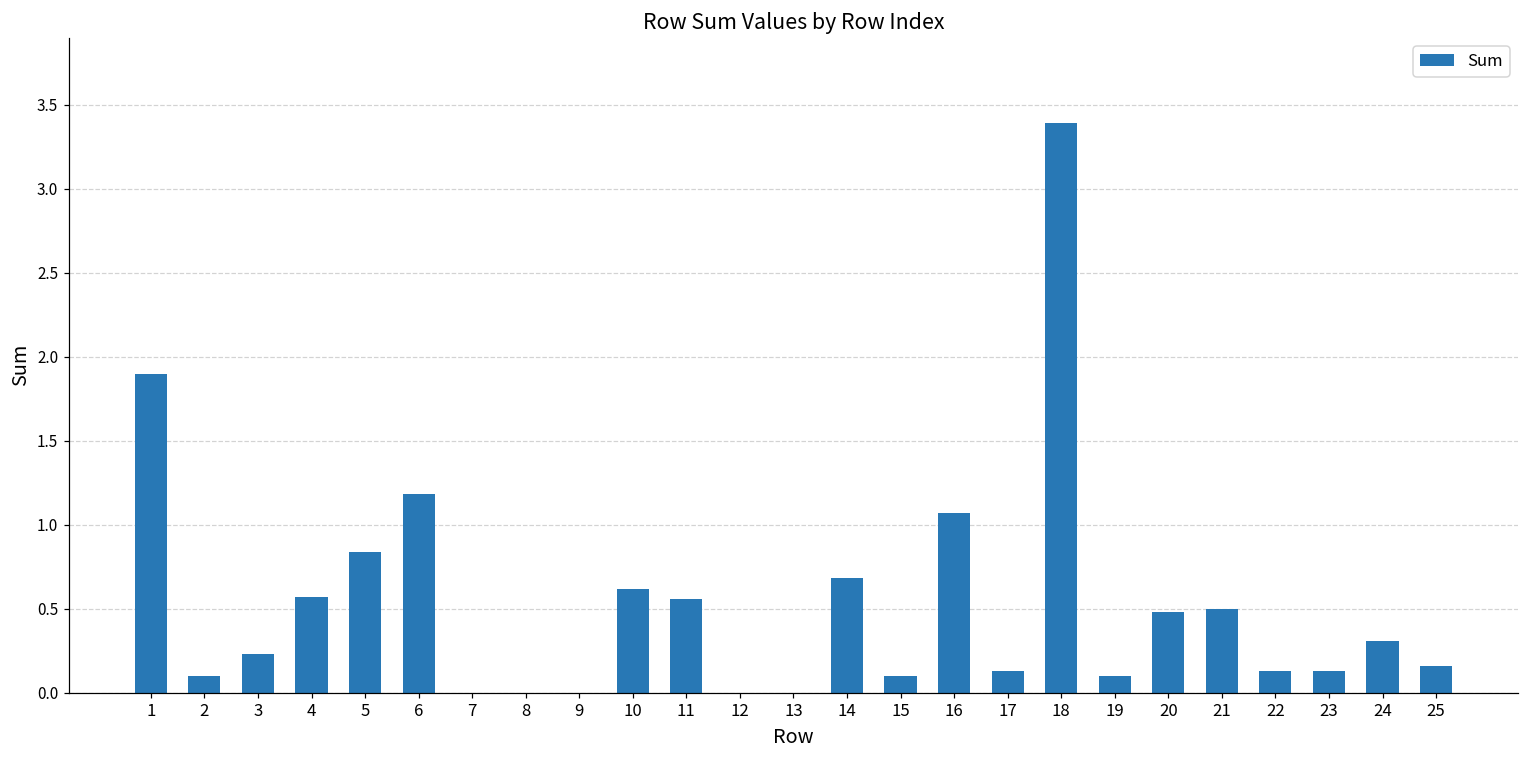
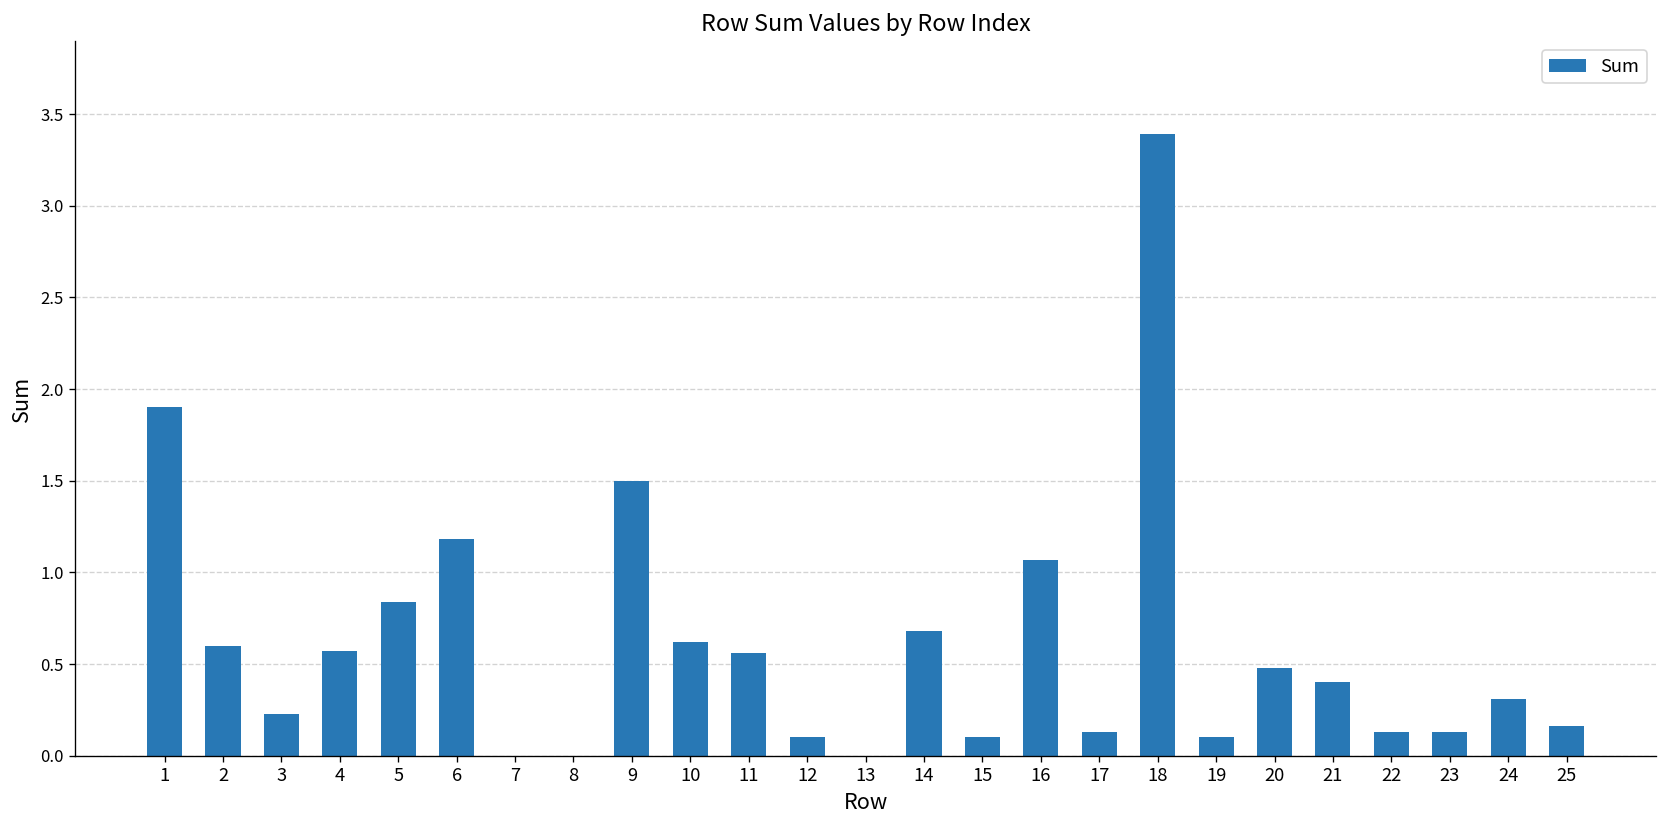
  {
    "1": 1.9,
-   "2": 0.1,
+   "2": 0.6,
    "3": 0.23,
    "4": 0.57,
    "5": 0.84,
    "6": 1.18,
    "7": 0.0,
    "8": 0.0,
-   "9": 0.0,
+   "9": 1.5,
    "10": 0.62,
    "11": 0.56,
-   "12": 0.0,
+   "12": 0.1,
    "13": 0.0,
    "14": 0.68,
    "15": 0.1,
    "16": 1.07,
    "17": 0.13,
    "18": 3.4,
    "19": 0.1,
    "20": 0.48,
-   "21": 0.5,
+   "21": 0.4,
    "22": 0.13,
    "23": 0.13,
    "24": 0.3,
    "25": 0.16
  }
